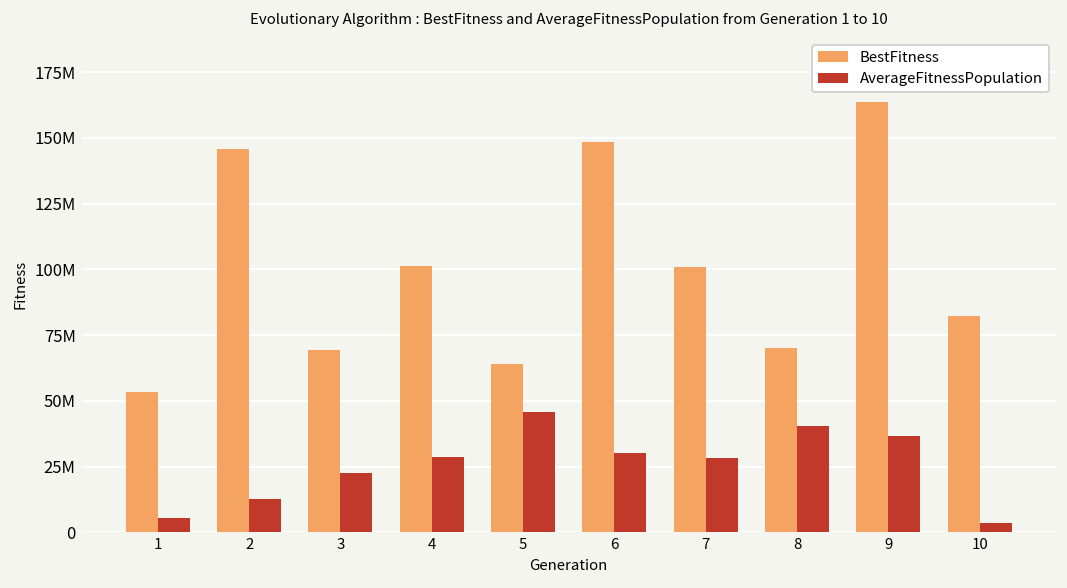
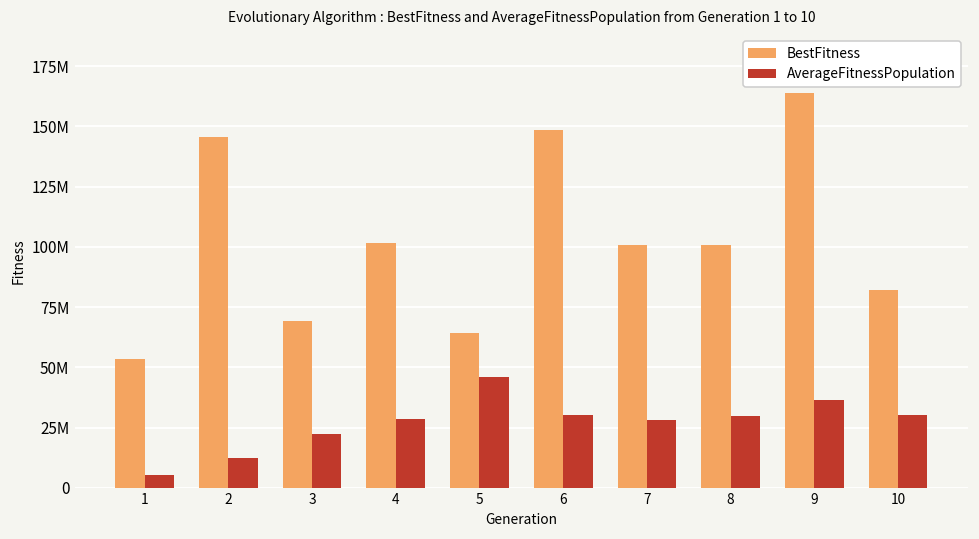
  {
    "BestFitness": {
      "1": 53000000,
      "2": 146000000,
      "3": 69000000,
      "4": 101000000,
      "5": 64000000,
      "6": 148000000,
      "7": 101000000,
-     "8": 70000000,
+     "8": 101000000,
      "9": 164000000,
      "10": 82000000
    },
    "AverageFitnessPopulation": {
      "1": 6000000,
      "2": 13000000,
      "3": 22000000,
      "4": 29000000,
      "5": 46000000,
      "6": 30000000,
      "7": 28000000,
-     "8": 40000000,
+     "8": 30000000,
      "9": 37000000,
-     "10": 4000000
+     "10": 30000000
    }
  }
